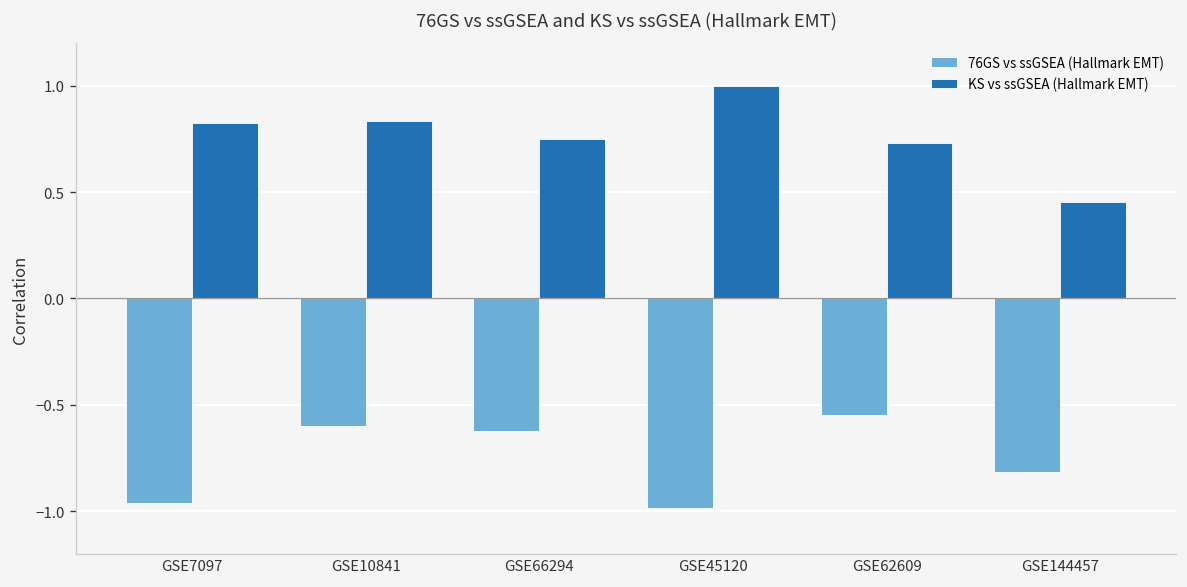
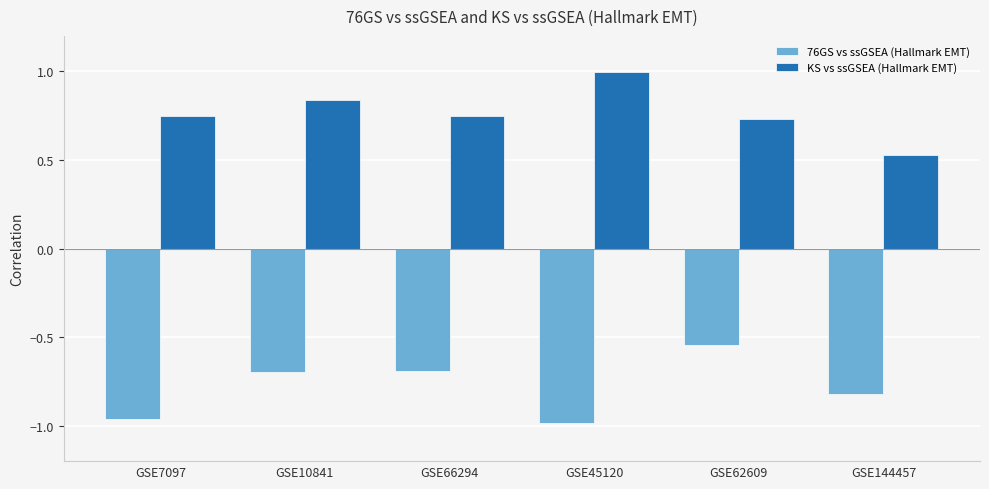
  {
    "76GS vs ssGSEA (Hallmark EMT)": {
      "GSE7097": -0.96,
-     "GSE10841": -0.60,
-     "GSE66294": -0.62,
+     "GSE10841": -0.69,
+     "GSE66294": -0.69,
      "GSE45120": -0.98,
      "GSE62609": -0.55,
      "GSE144457": -0.82
    },
    "KS vs ssGSEA (Hallmark EMT)": {
-     "GSE7097": 0.82,
+     "GSE7097": 0.75,
      "GSE10841": 0.84,
      "GSE66294": 0.75,
      "GSE45120": 1.00,
      "GSE62609": 0.73,
-     "GSE144457": 0.45
+     "GSE144457": 0.53
    }
  }
